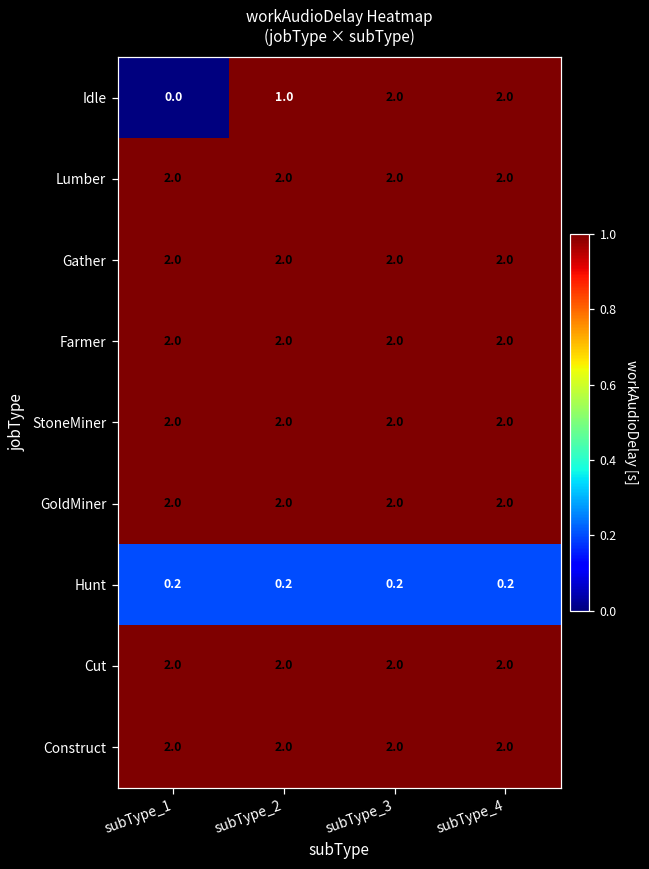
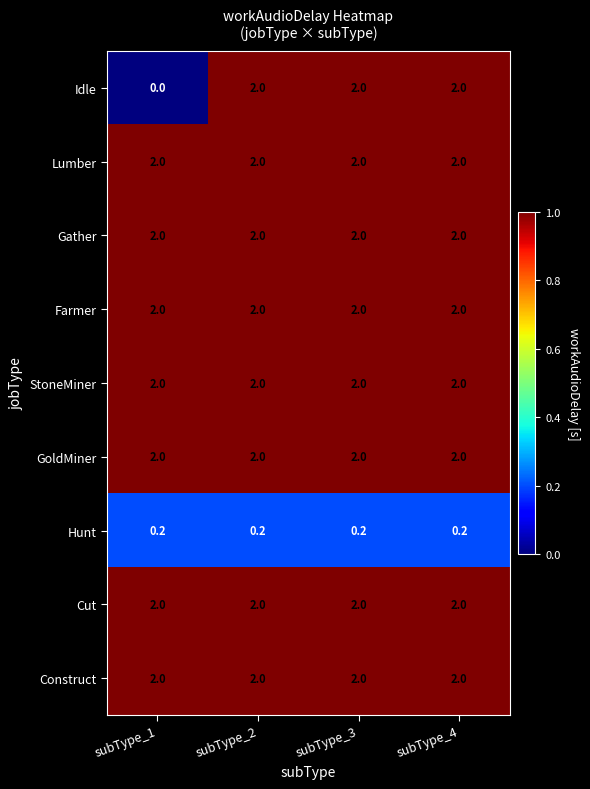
  {
    "Idle": {
      "subType_1": 0.0,
-     "subType_2": 1.0,
+     "subType_2": 2.0,
      "subType_3": 2.0,
      "subType_4": 2.0
    },
    "Lumber": {
      "subType_1": 2.0,
      "subType_2": 2.0,
      "subType_3": 2.0,
      "subType_4": 2.0
    },
    "Gather": {
      "subType_1": 2.0,
      "subType_2": 2.0,
      "subType_3": 2.0,
      "subType_4": 2.0
    },
    "Farmer": {
      "subType_1": 2.0,
      "subType_2": 2.0,
      "subType_3": 2.0,
      "subType_4": 2.0
    },
    "StoneMiner": {
      "subType_1": 2.0,
      "subType_2": 2.0,
      "subType_3": 2.0,
      "subType_4": 2.0
    },
    "GoldMiner": {
      "subType_1": 2.0,
      "subType_2": 2.0,
      "subType_3": 2.0,
      "subType_4": 2.0
    },
    "Hunt": {
      "subType_1": 0.2,
      "subType_2": 0.2,
      "subType_3": 0.2,
      "subType_4": 0.2
    },
    "Cut": {
      "subType_1": 2.0,
      "subType_2": 2.0,
      "subType_3": 2.0,
      "subType_4": 2.0
    },
    "Construct": {
      "subType_1": 2.0,
      "subType_2": 2.0,
      "subType_3": 2.0,
      "subType_4": 2.0
    }
  }
